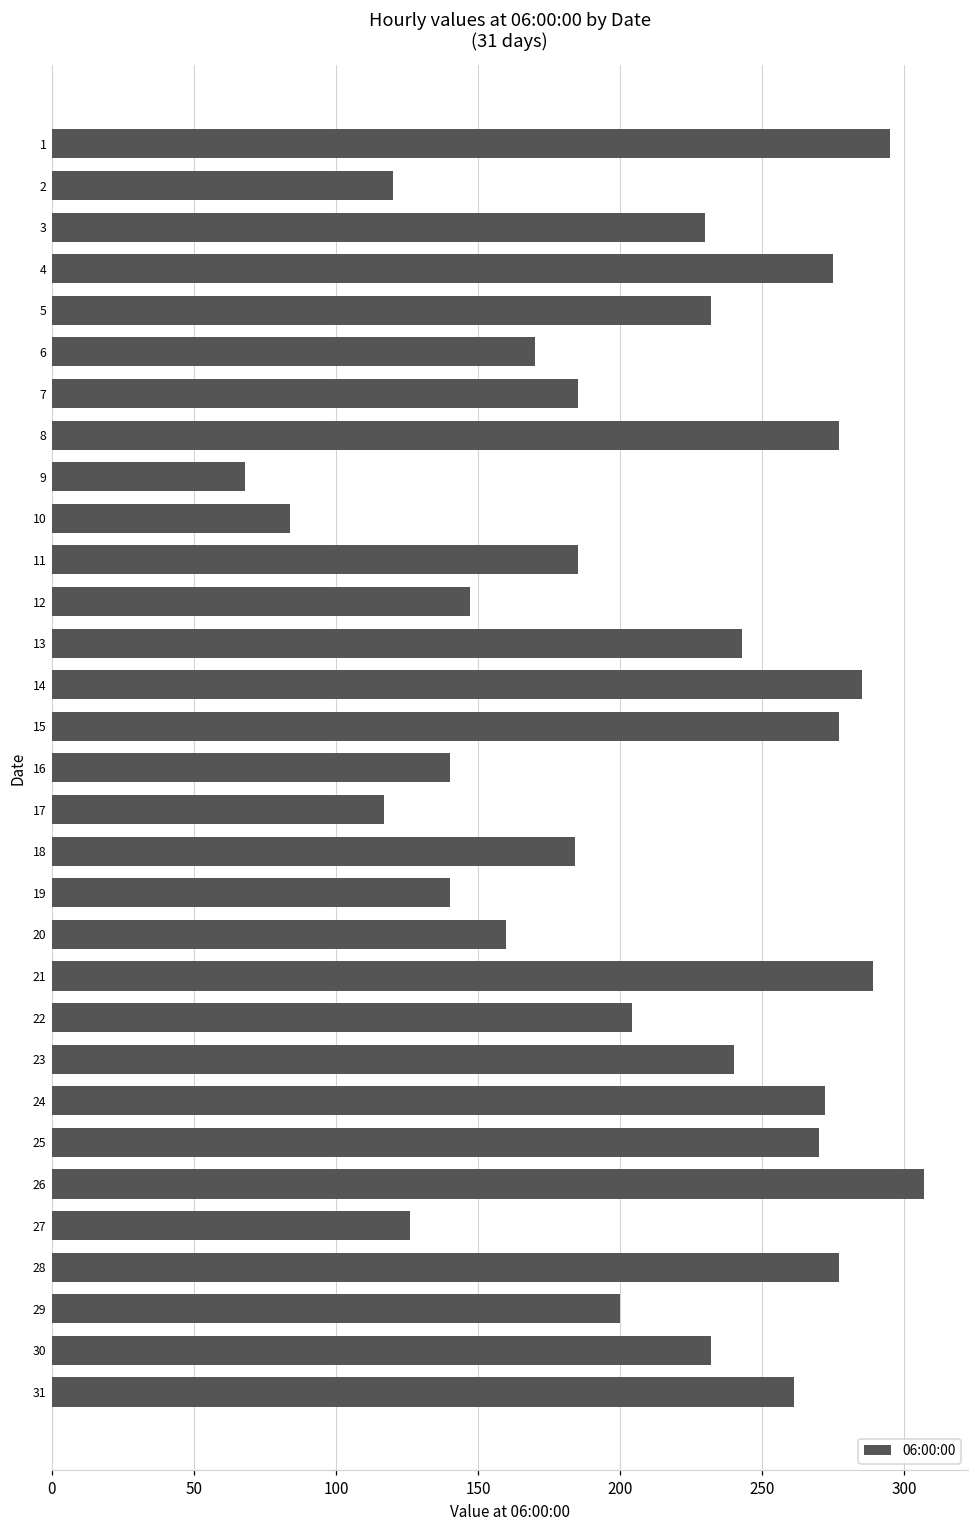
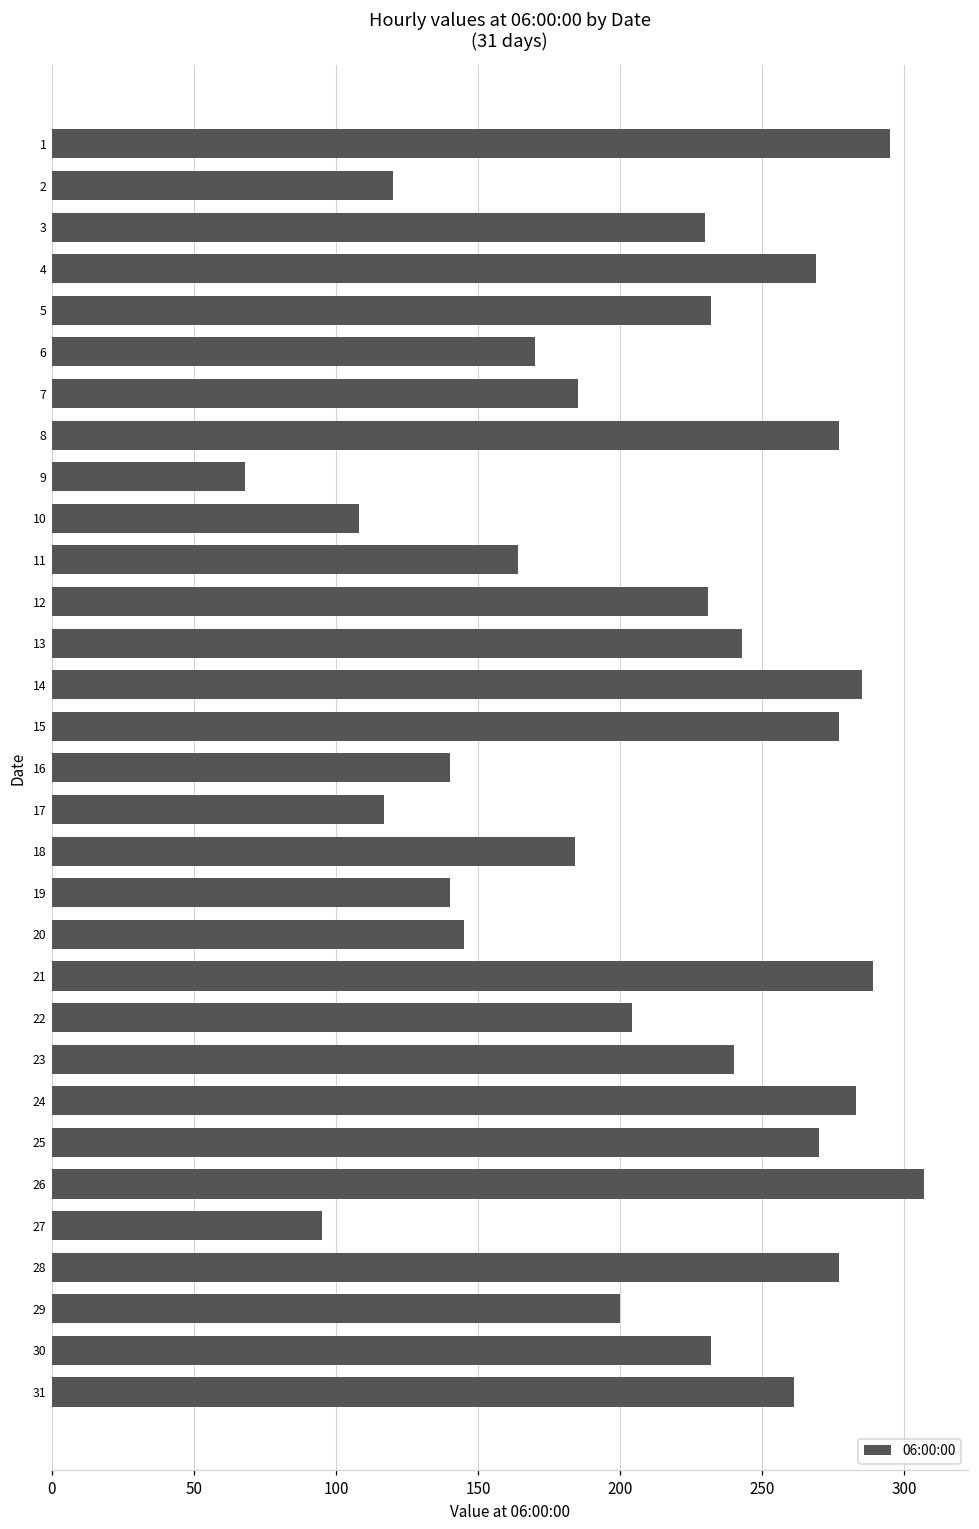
  {
    "1": 295,
    "2": 120,
    "3": 230,
-   "4": 275,
+   "4": 269,
    "5": 232,
    "6": 170,
    "7": 185,
    "8": 277,
    "9": 68,
-   "10": 84,
-   "11": 185,
-   "12": 147,
+   "10": 108,
+   "11": 164,
+   "12": 231,
    "13": 243,
    "14": 285,
    "15": 277,
    "16": 140,
    "17": 117,
    "18": 184,
    "19": 140,
-   "20": 160,
+   "20": 145,
    "21": 289,
    "22": 204,
    "23": 240,
-   "24": 272,
+   "24": 283,
    "25": 270,
    "26": 307,
-   "27": 126,
+   "27": 95,
    "28": 277,
    "29": 200,
    "30": 232,
    "31": 261
  }
